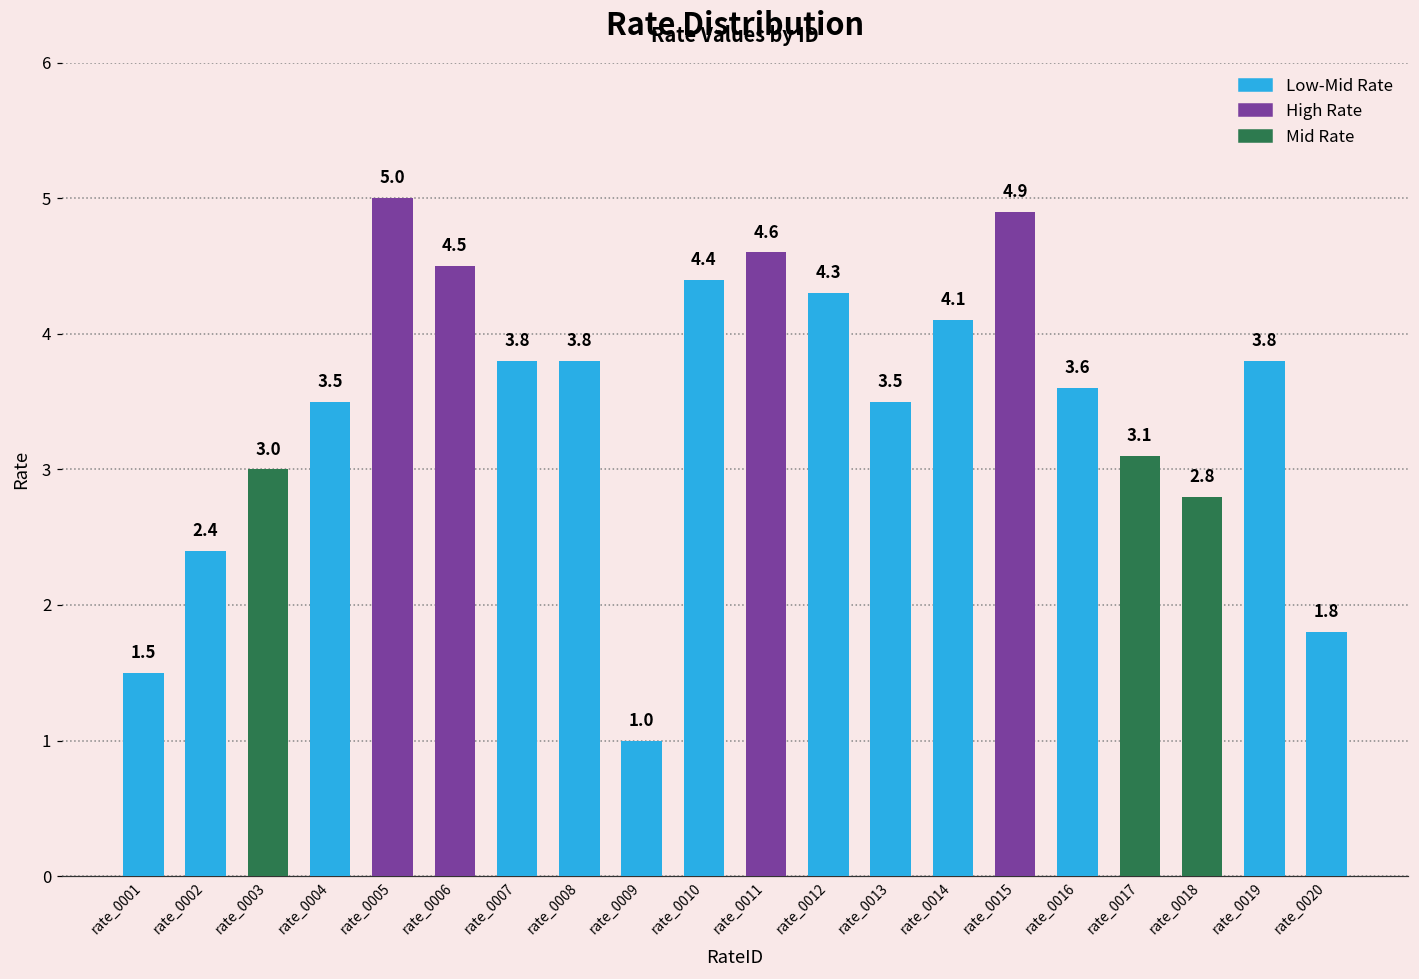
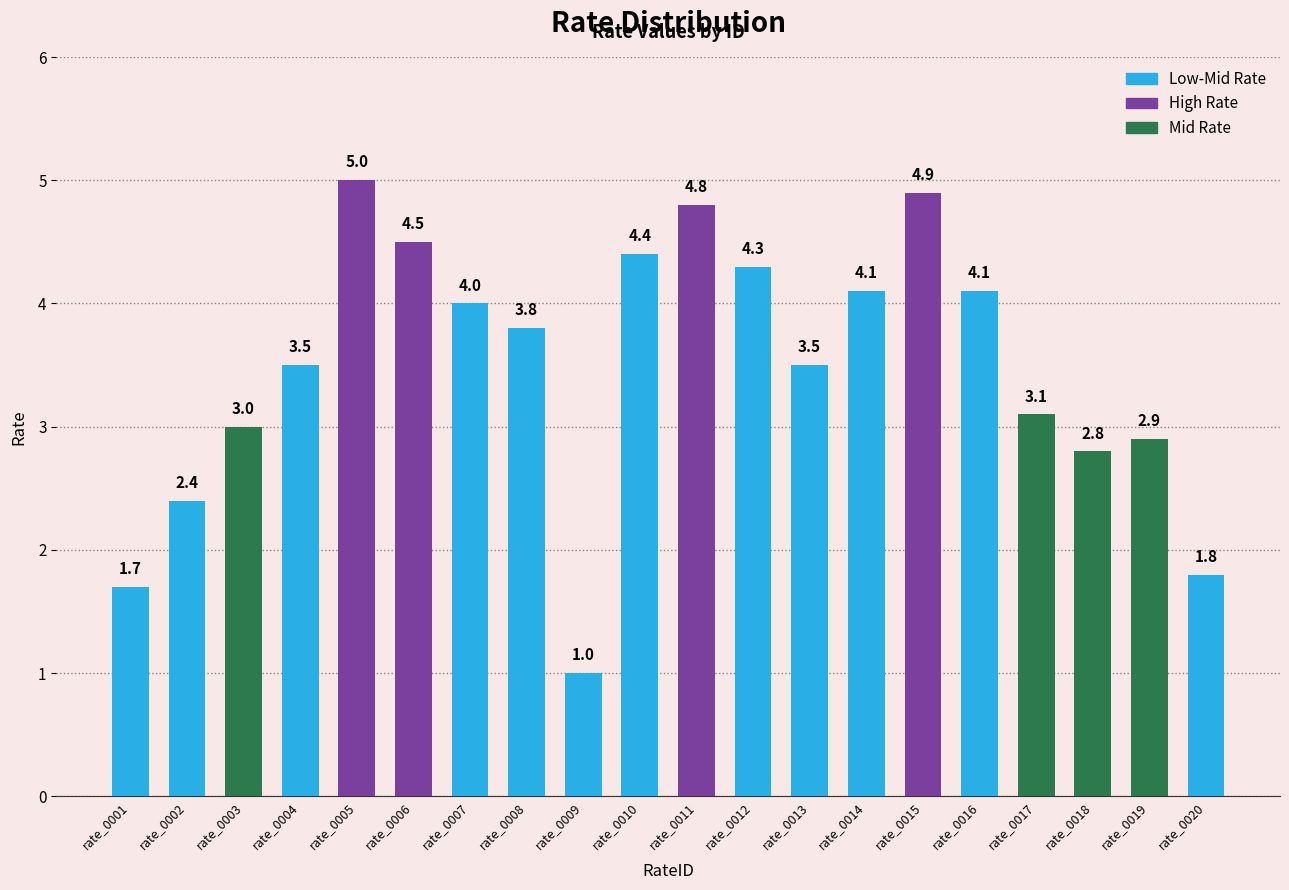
  {
-   "rate_0001": 1.5,
+   "rate_0001": 1.7,
    "rate_0002": 2.4,
    "rate_0003": 3.0,
    "rate_0004": 3.5,
    "rate_0005": 5.0,
    "rate_0006": 4.5,
-   "rate_0007": 3.8,
+   "rate_0007": 4.0,
    "rate_0008": 3.8,
    "rate_0009": 1.0,
    "rate_0010": 4.4,
-   "rate_0011": 4.6,
+   "rate_0011": 4.8,
    "rate_0012": 4.3,
    "rate_0013": 3.5,
    "rate_0014": 4.1,
    "rate_0015": 4.9,
-   "rate_0016": 3.6,
+   "rate_0016": 4.1,
    "rate_0017": 3.1,
    "rate_0018": 2.8,
-   "rate_0019": 3.8,
+   "rate_0019": 2.9,
    "rate_0020": 1.8
  }
